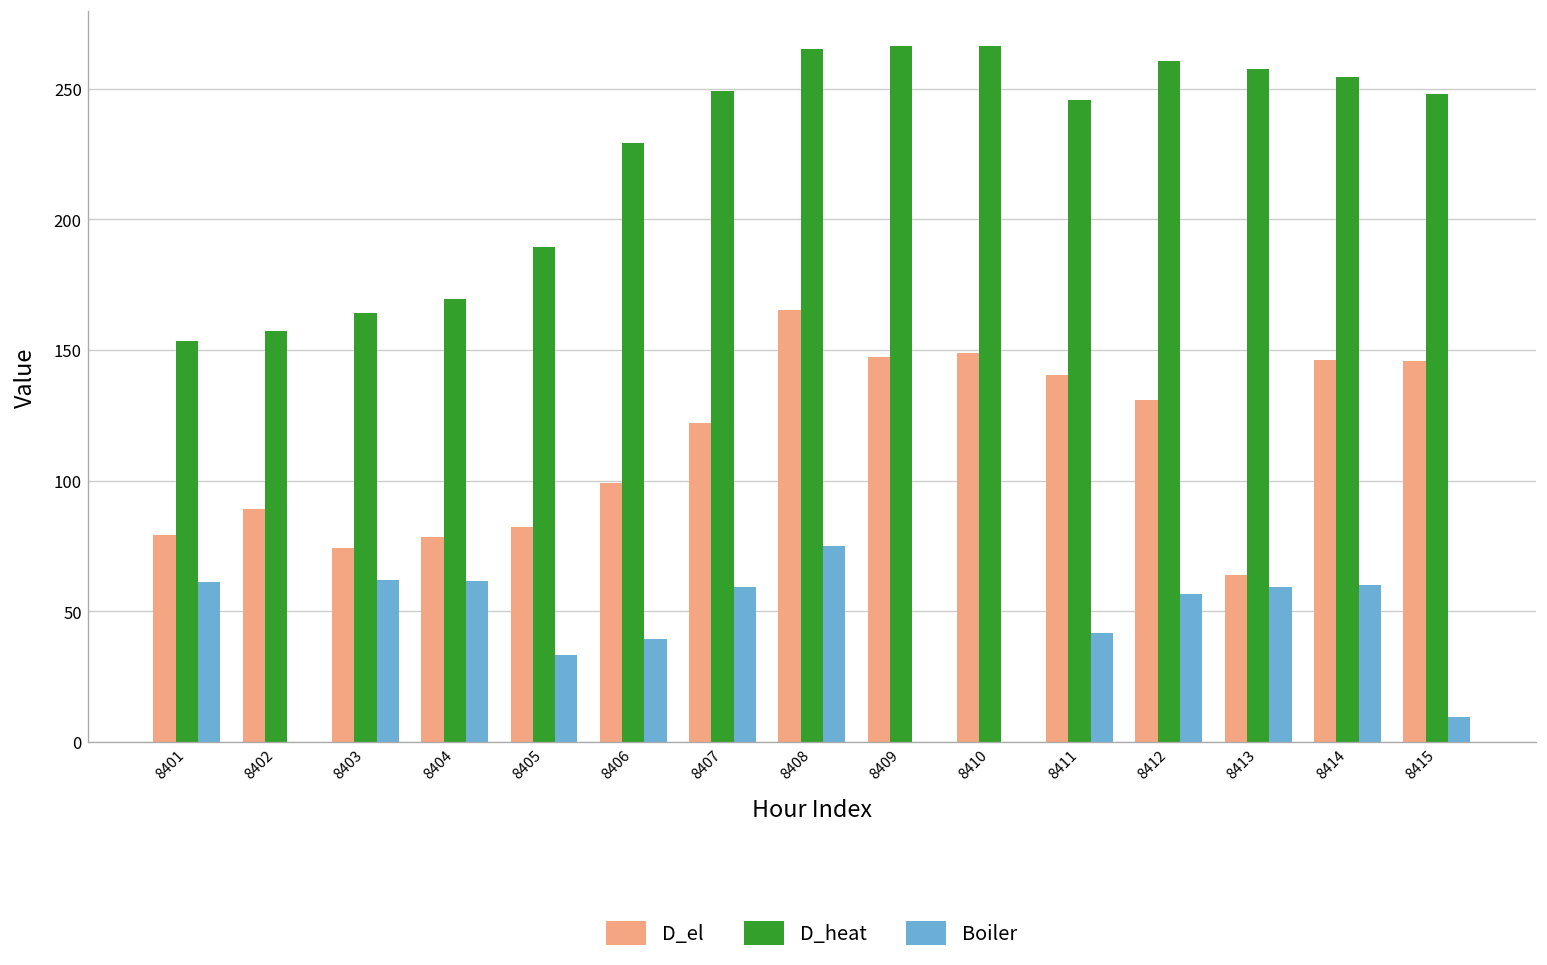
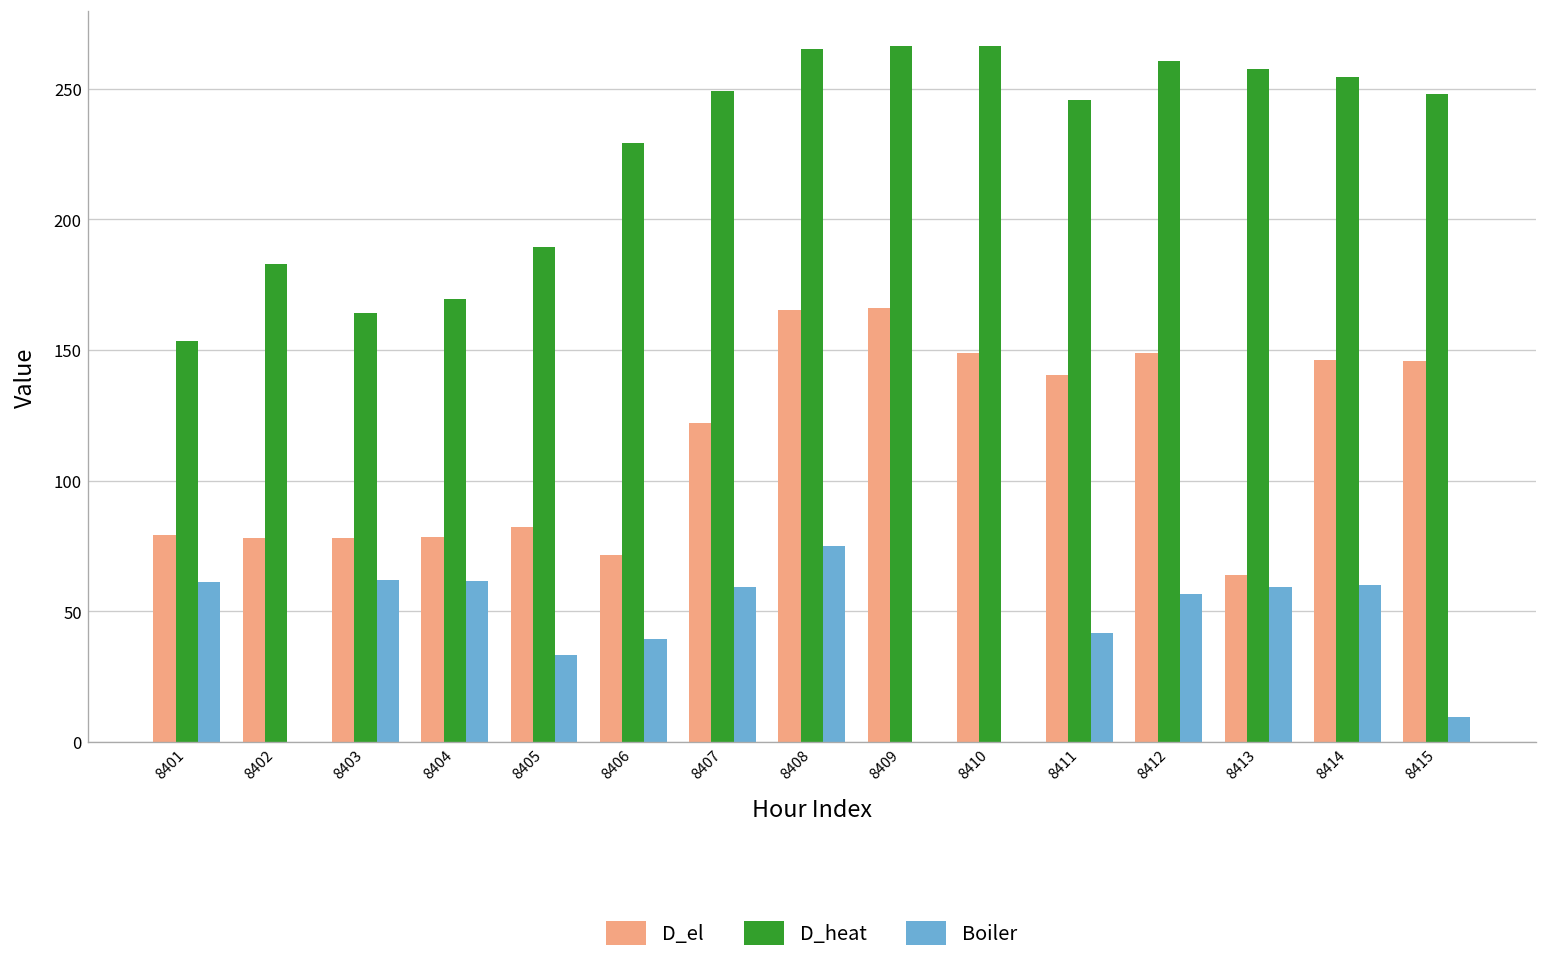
  {
    "D_el": {
      "8401": 79,
-     "8402": 89,
-     "8403": 74,
+     "8402": 78,
+     "8403": 78,
      "8404": 78,
      "8405": 82,
-     "8406": 99,
+     "8406": 72,
      "8407": 122,
      "8408": 165,
-     "8409": 147,
+     "8409": 166,
      "8410": 149,
      "8411": 140,
-     "8412": 131,
+     "8412": 149,
      "8413": 64,
      "8414": 146,
      "8415": 146
    },
    "D_heat": {
      "8401": 154,
-     "8402": 157,
+     "8402": 183,
      "8403": 164,
      "8404": 169,
      "8405": 189,
      "8406": 229,
      "8407": 249,
      "8408": 265,
      "8409": 266,
      "8410": 266,
      "8411": 246,
      "8412": 261,
      "8413": 257,
      "8414": 255,
      "8415": 248
    },
    "Boiler": {
      "8401": 61,
      "8402": 0,
      "8403": 62,
      "8404": 62,
      "8405": 33,
      "8406": 39,
      "8407": 59,
      "8408": 75,
      "8409": 0,
      "8410": 0,
      "8411": 42,
      "8412": 56,
      "8413": 59,
      "8414": 60,
      "8415": 9
    }
  }
